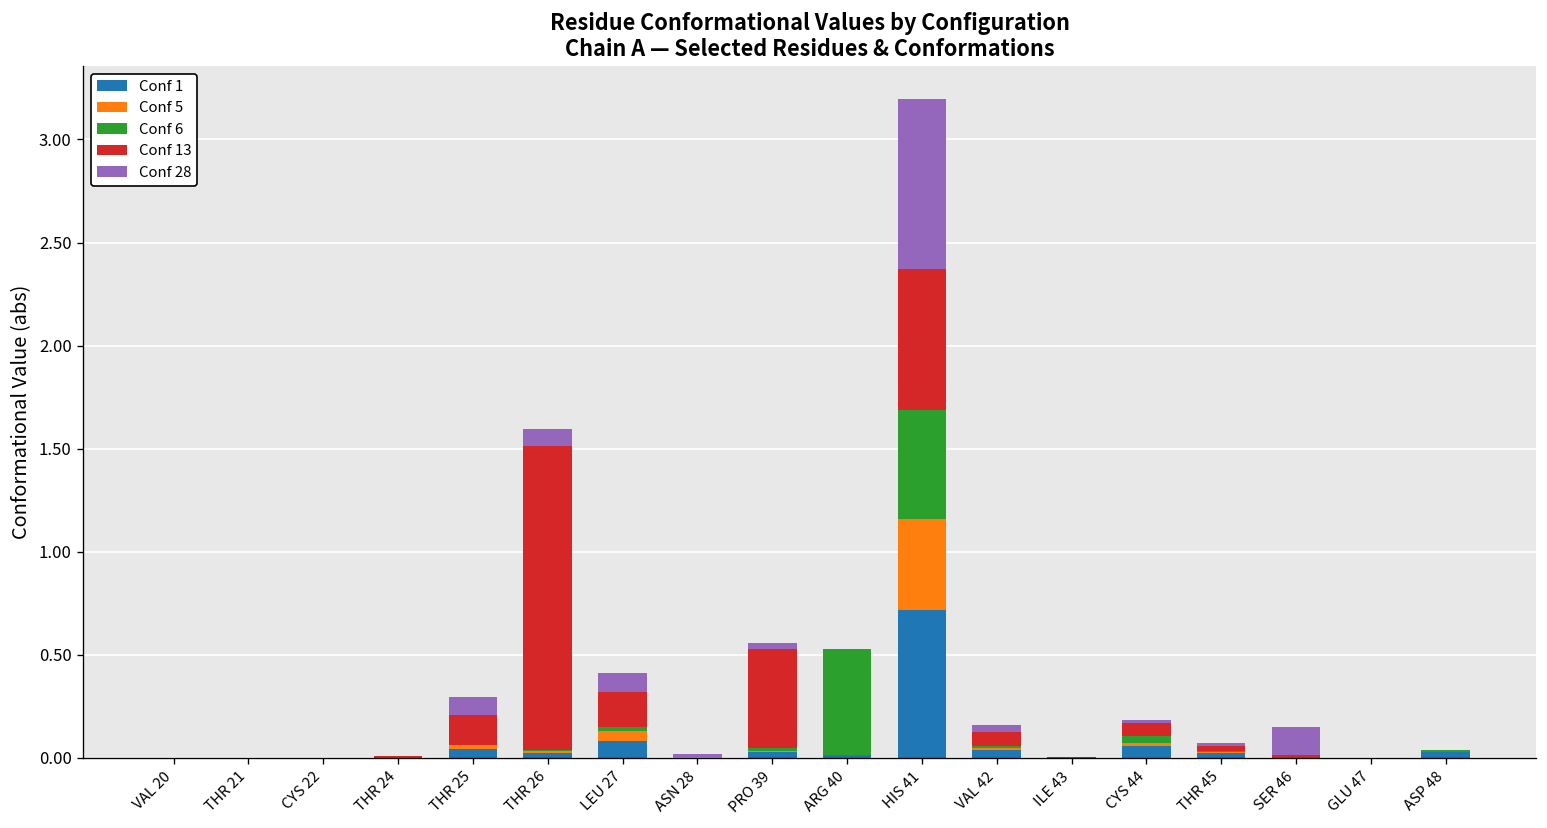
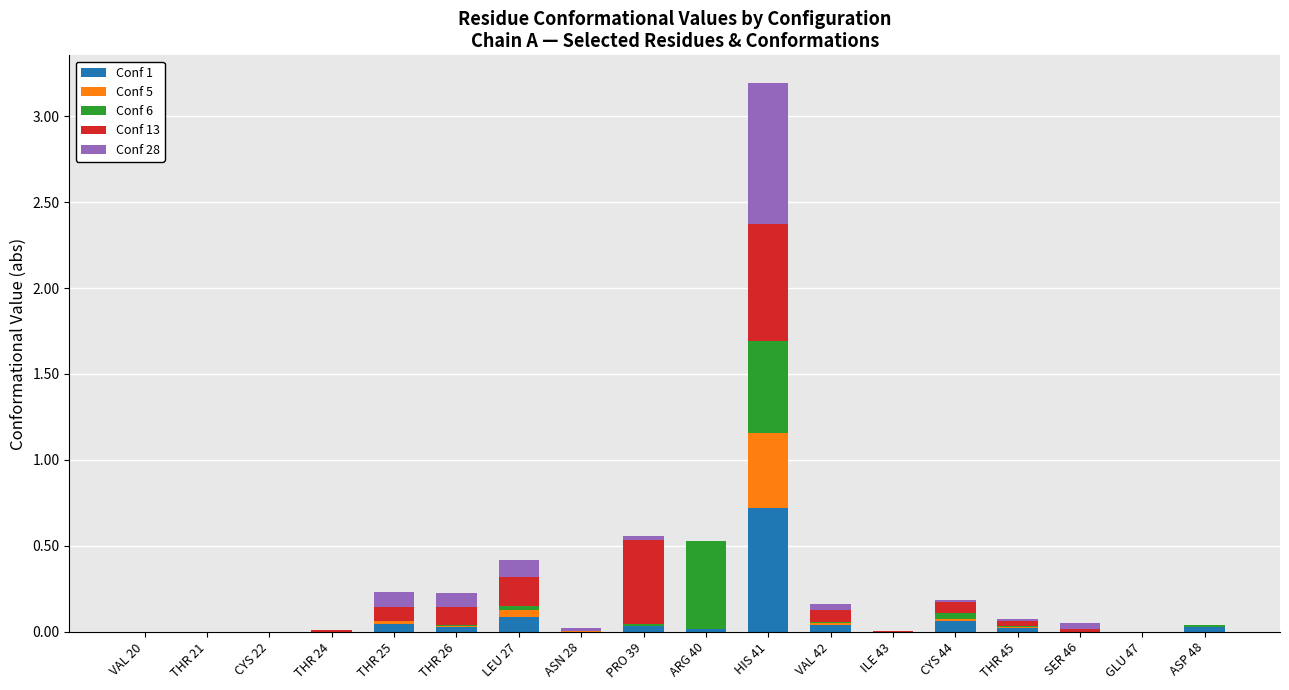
  {
    "Conf 1": {
      "VAL 20": 0.00,
      "THR 21": 0.00,
      "CYS 22": 0.00,
      "THR 24": 0.00,
      "THR 25": 0.04,
      "THR 26": 0.03,
      "LEU 27": 0.08,
      "ASN 28": 0.00,
      "PRO 39": 0.03,
      "ARG 40": 0.02,
      "HIS 41": 0.72,
      "VAL 42": 0.04,
      "ILE 43": 0.00,
      "CYS 44": 0.06,
      "THR 45": 0.02,
      "SER 46": 0.00,
      "GLU 47": 0.00,
      "ASP 48": 0.03
    },
    "Conf 5": {
      "VAL 20": 0.00,
      "THR 21": 0.00,
      "CYS 22": 0.00,
      "THR 24": 0.00,
      "THR 25": 0.02,
      "LEU 27": 0.05,
      "ARG 40": 0.00,
      "HIS 41": 0.44,
      "ILE 43": 0.00,
      "SER 46": 0.00,
      "GLU 47": 0.00,
      "ASP 48": 0.00
    },
    "Conf 6": {
      "VAL 20": 0.00,
      "THR 21": 0.00,
      "CYS 22": 0.00,
      "THR 24": 0.00,
      "THR 25": 0.00,
      "LEU 27": 0.02,
      "ASN 28": 0.00,
      "ARG 40": 0.51,
      "HIS 41": 0.53,
      "ILE 43": 0.00,
      "CYS 44": 0.03,
      "SER 46": 0.00,
      "GLU 47": 0.00
    },
    "Conf 13": {
      "VAL 20": 0.00,
      "THR 21": 0.00,
      "CYS 22": 0.00,
-     "THR 25": 0.15,
-     "THR 26": 1.48,
+     "THR 25": 0.08,
+     "THR 26": 0.11,
      "LEU 27": 0.17,
      "ASN 28": 0.00,
      "PRO 39": 0.48,
      "ARG 40": 0.00,
      "HIS 41": 0.68,
      "VAL 42": 0.07,
      "CYS 44": 0.06,
      "THR 45": 0.02,
      "GLU 47": 0.00,
      "ASP 48": 0.00
    },
    "Conf 28": {
      "VAL 20": 0.00,
      "THR 21": 0.00,
      "CYS 22": 0.00,
      "THR 24": 0.00,
      "THR 25": 0.09,
      "THR 26": 0.08,
      "LEU 27": 0.10,
      "ASN 28": 0.02,
      "PRO 39": 0.03,
      "ARG 40": 0.00,
      "HIS 41": 0.82,
      "VAL 42": 0.04,
      "ILE 43": 0.00,
-     "SER 46": 0.14,
+     "SER 46": 0.04,
      "GLU 47": 0.00,
      "ASP 48": 0.00
    }
  }
